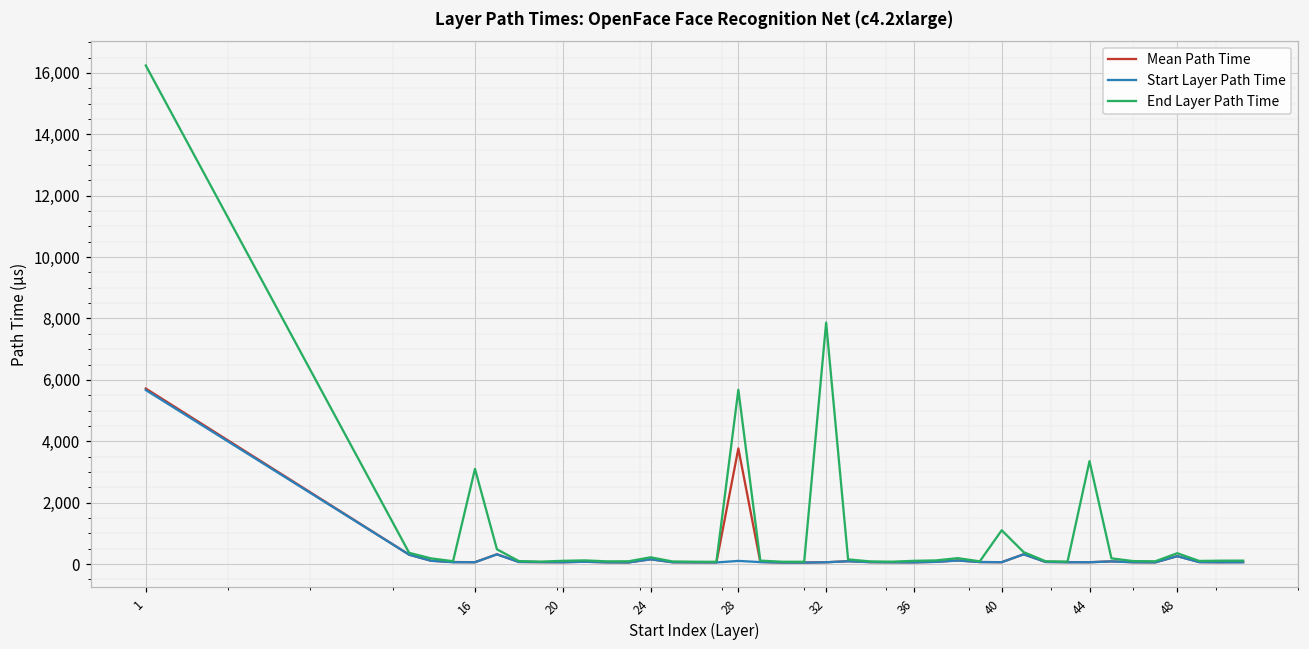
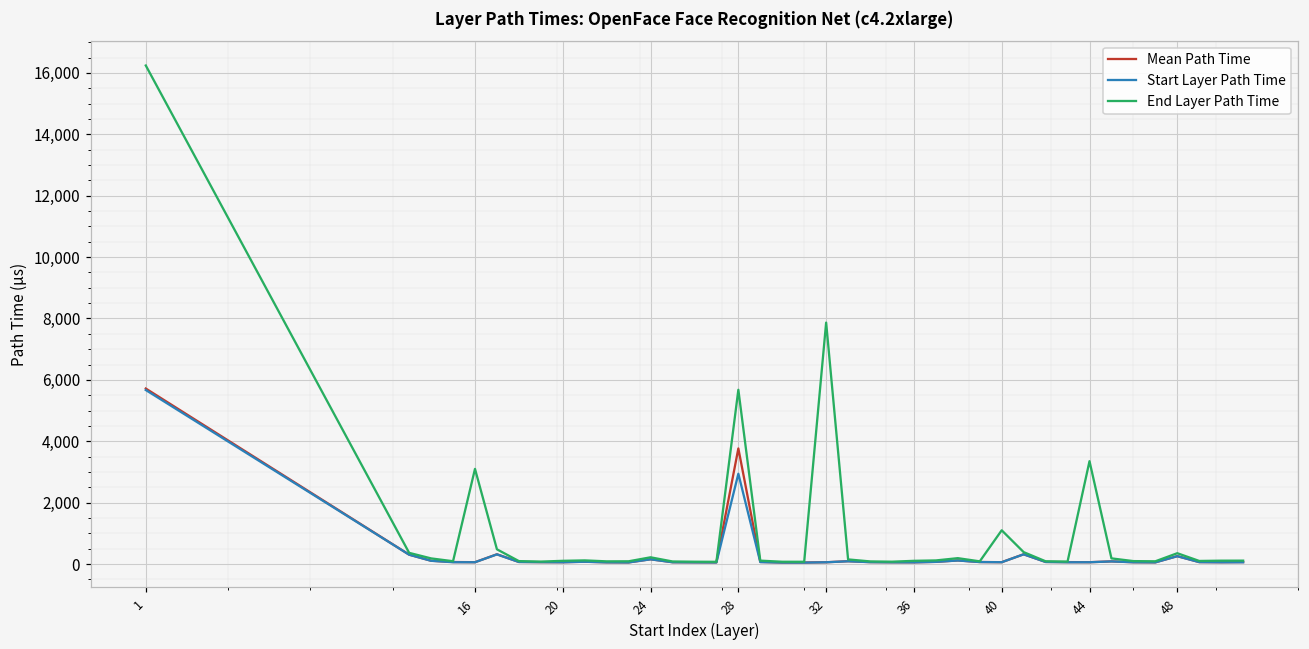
  {
    "Mean Path Time": {
      "28": "3,800"
    },
    "Start Layer Path Time": {
-     "28": "100"
+     "28": "2,900"
    },
    "End Layer Path Time": {
      "1": "16,200",
      "16": "3,100",
      "28": "5,700",
      "32": "7,900",
      "40": "1,100",
      "44": "3,400",
      "48": "400"
    }
  }
